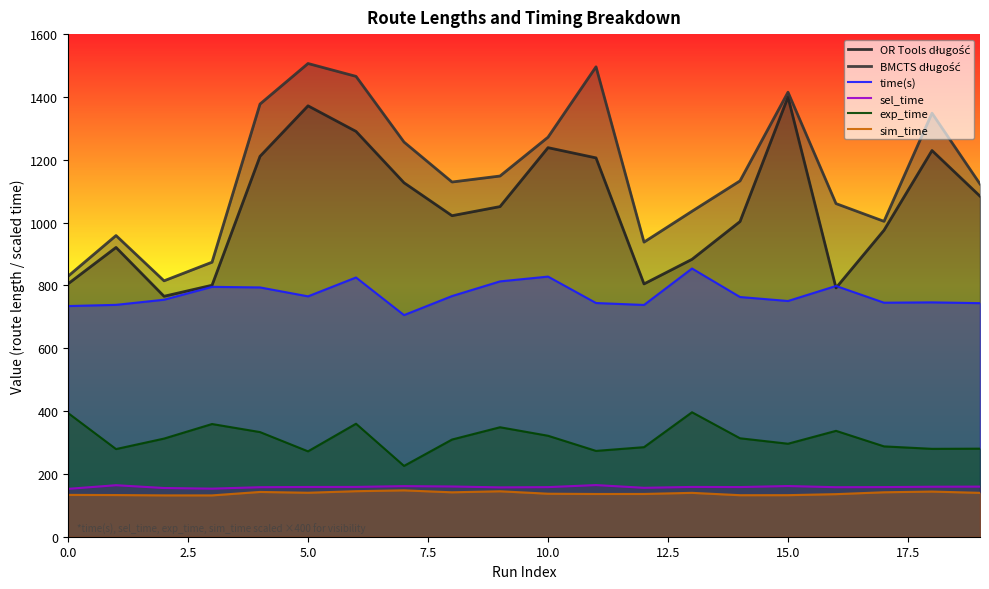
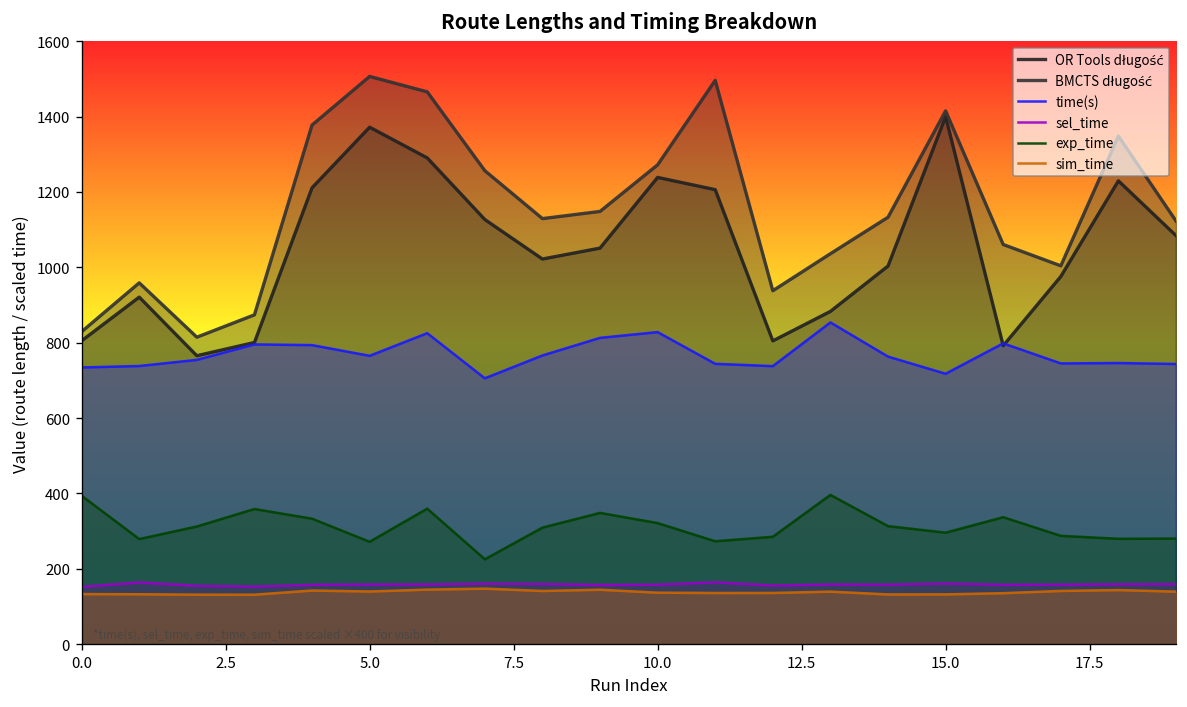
  {
    "time(s)": {
      "0.0": 730,
      "5.0": 770,
      "10.0": 830,
-     "15.0": 750
+     "15.0": 720
    },
    "sel_time": {
      "0.0": 150,
      "5.0": 160,
      "10.0": 160,
      "15.0": 160
    },
    "sim_time": {
      "0.0": 130,
      "5.0": 140,
      "10.0": 140,
      "15.0": 130
    }
  }
